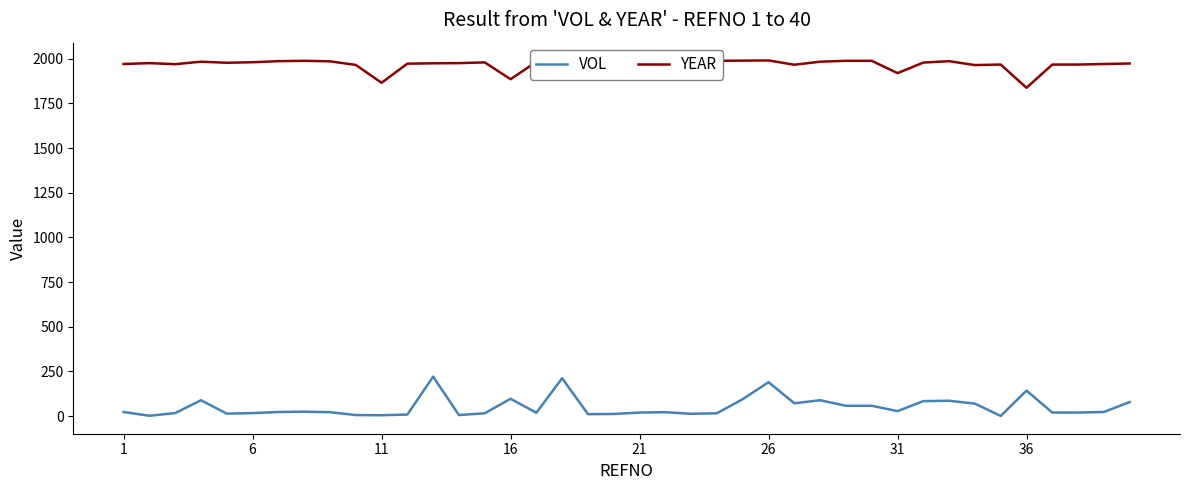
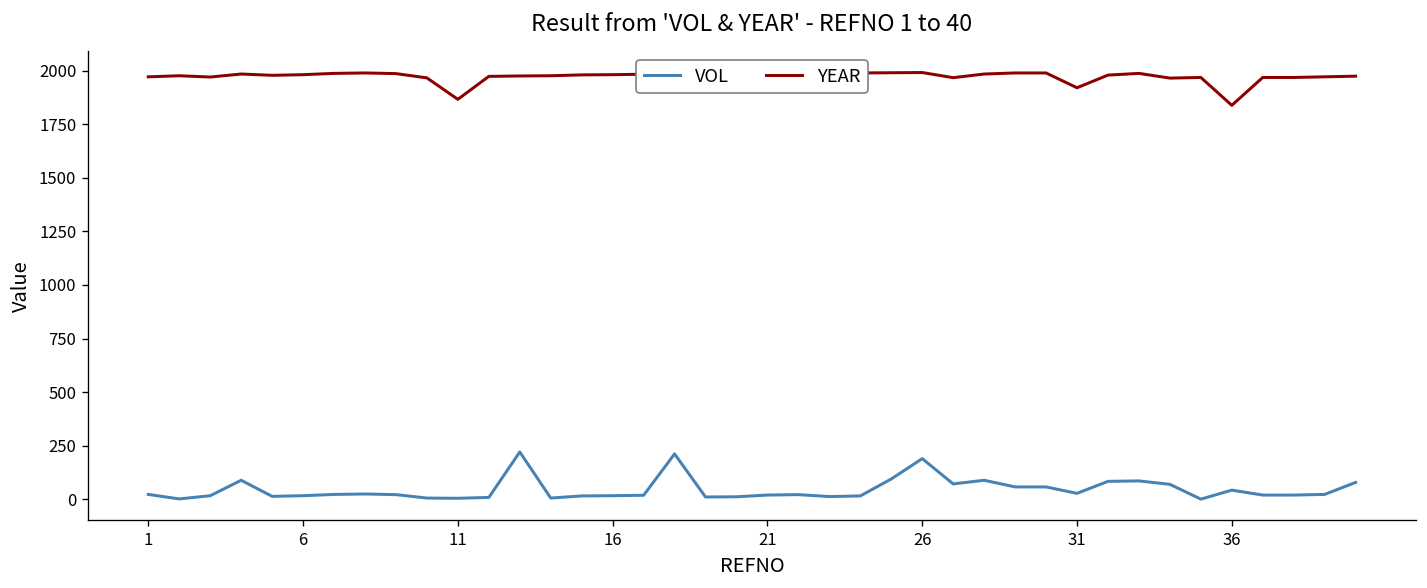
  {
    "VOL": {
      "1": 20,
      "6": 20,
      "11": 10,
-     "16": 100,
+     "16": 20,
      "21": 20,
      "26": 190,
      "31": 30,
-     "36": 140
+     "36": 40
    },
    "YEAR": {
      "1": 1970,
      "6": 1980,
      "11": 1870,
-     "16": 1890,
+     "16": 1980,
      "26": 1990,
      "31": 1920,
      "36": 1840
    }
  }
